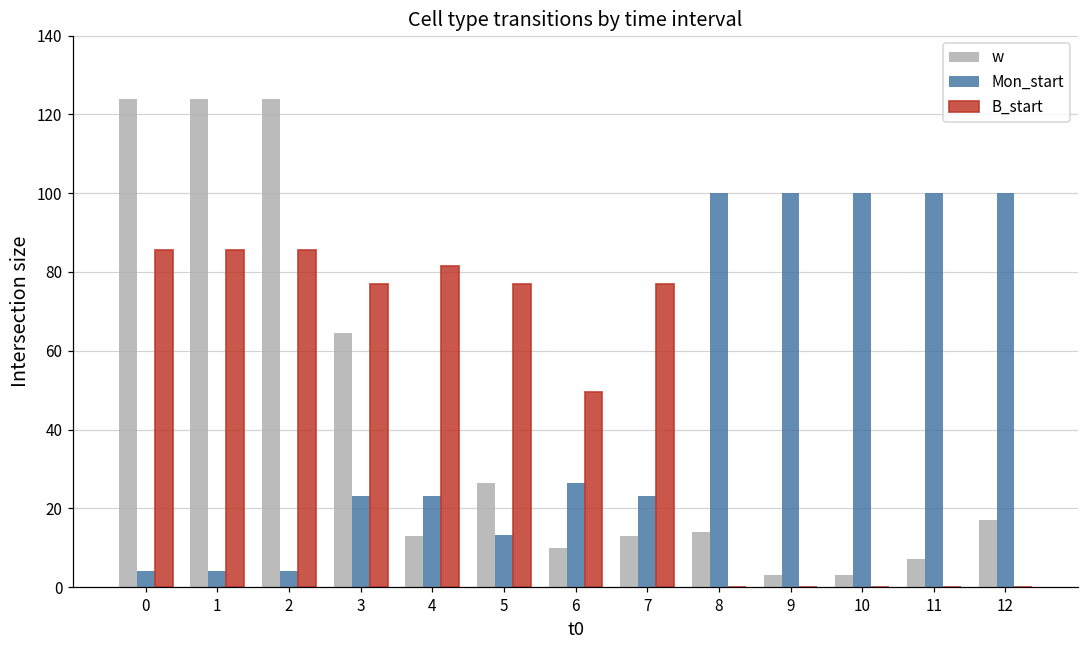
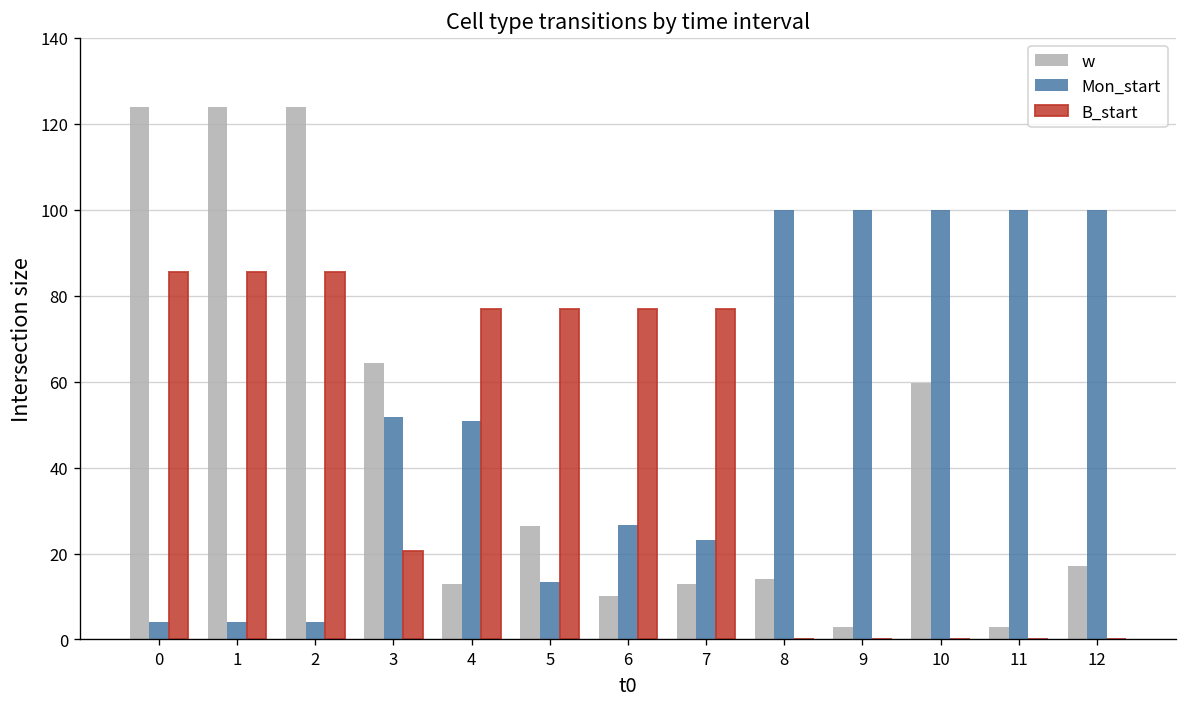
  {
    "w": {
      "0": 124,
      "1": 124,
      "2": 124,
      "3": 64,
      "4": 13,
      "5": 26,
      "6": 10,
      "7": 13,
      "8": 14,
      "9": 3,
-     "10": 3,
-     "11": 7,
+     "10": 60,
+     "11": 3,
      "12": 17
    },
    "Mon_start": {
      "0": 4,
      "1": 4,
      "2": 4,
-     "3": 23,
-     "4": 23,
+     "3": 52,
+     "4": 51,
      "5": 13,
      "6": 27,
      "7": 23,
      "8": 100,
      "9": 100,
      "10": 100,
      "11": 100,
      "12": 100
    },
    "B_start": {
      "0": 85,
      "1": 85,
      "2": 85,
-     "3": 77,
-     "4": 82,
+     "3": 21,
+     "4": 77,
      "5": 77,
-     "6": 50,
+     "6": 77,
      "7": 77,
      "8": 0,
      "9": 0,
      "10": 0,
      "11": 0,
      "12": 0
    }
  }
